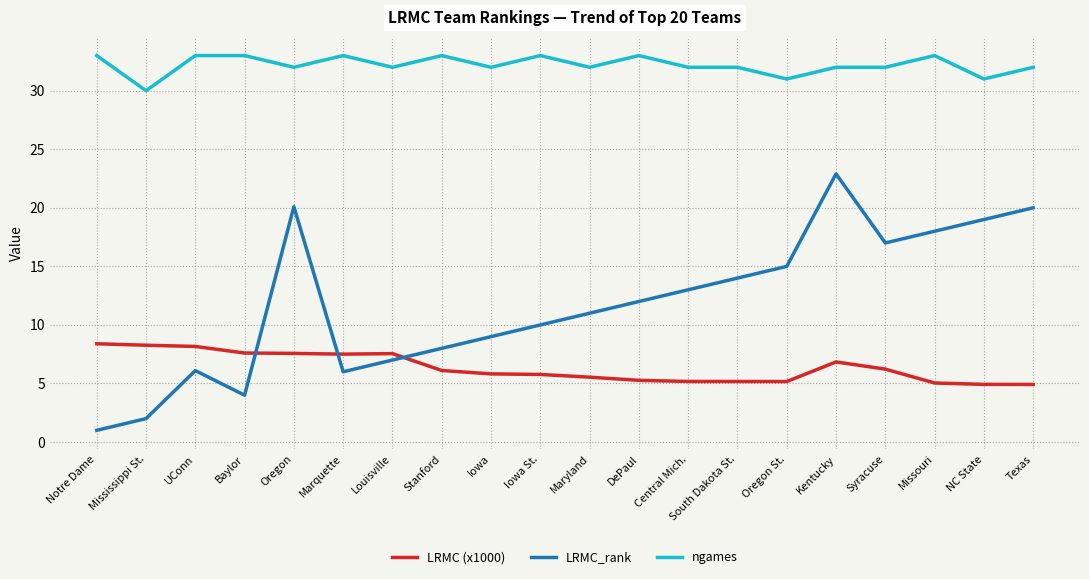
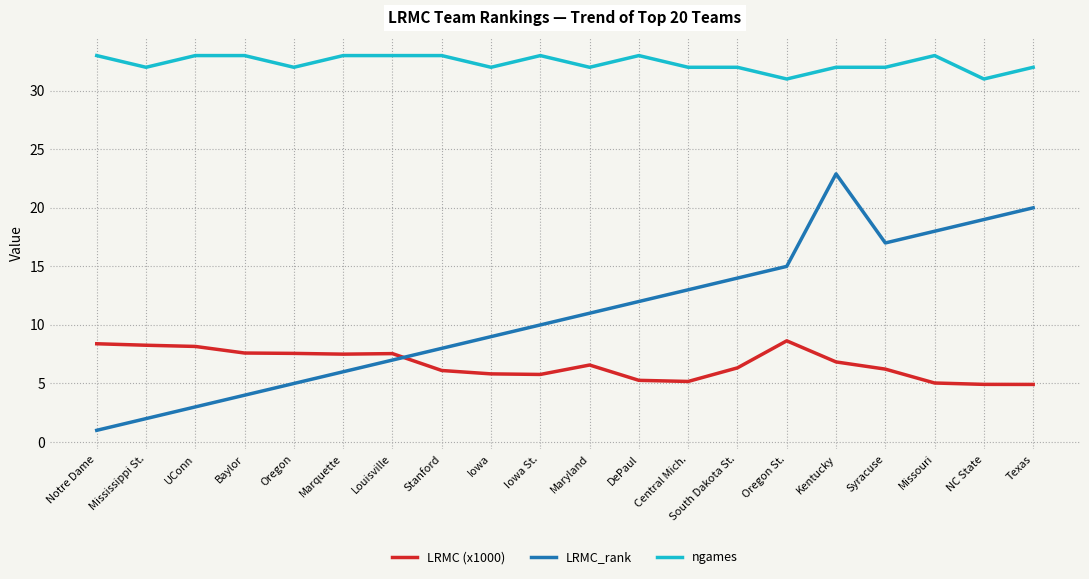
  {
    "LRMC (x1000)": {
      "Notre Dame": 8.4,
      "Mississippi St.": 8.3,
      "UConn": 8.2,
      "Baylor": 7.6,
      "Oregon": 7.6,
      "Marquette": 7.5,
      "Louisville": 7.6,
      "Stanford": 6.1,
      "Iowa": 5.8,
      "Iowa St.": 5.8,
-     "Maryland": 5.5,
+     "Maryland": 6.6,
      "DePaul": 5.3,
      "Central Mich.": 5.2,
-     "South Dakota St.": 5.2,
-     "Oregon St.": 5.2,
+     "South Dakota St.": 6.3,
+     "Oregon St.": 8.6,
      "Kentucky": 6.8,
      "Syracuse": 6.2,
      "Missouri": 5.0,
      "NC State": 4.9,
      "Texas": 4.9
    },
    "LRMC_rank": {
      "Notre Dame": 1.0,
      "Mississippi St.": 2.0,
-     "UConn": 6.1,
+     "UConn": 3.0,
      "Baylor": 4.0,
-     "Oregon": 20.1,
+     "Oregon": 5.0,
      "Marquette": 6.0,
      "Louisville": 7.0,
      "Stanford": 8.0,
      "Iowa": 9.0,
      "Iowa St.": 10.0,
      "Maryland": 11.0,
      "DePaul": 12.0,
      "Central Mich.": 13.0,
      "South Dakota St.": 14.0,
      "Oregon St.": 15.0,
      "Kentucky": 22.9,
      "Syracuse": 17.0,
      "Missouri": 18.0,
      "NC State": 19.0,
      "Texas": 20.0
    },
    "ngames": {
      "Notre Dame": 33,
-     "Mississippi St.": 30,
+     "Mississippi St.": 32,
      "UConn": 33,
      "Baylor": 33,
      "Oregon": 32,
      "Marquette": 33,
-     "Louisville": 32,
+     "Louisville": 33,
      "Stanford": 33,
      "Iowa": 32,
      "Iowa St.": 33,
      "Maryland": 32,
      "DePaul": 33,
      "Central Mich.": 32,
      "South Dakota St.": 32,
      "Oregon St.": 31,
      "Kentucky": 32,
      "Syracuse": 32,
      "Missouri": 33,
      "NC State": 31,
      "Texas": 32
    }
  }
